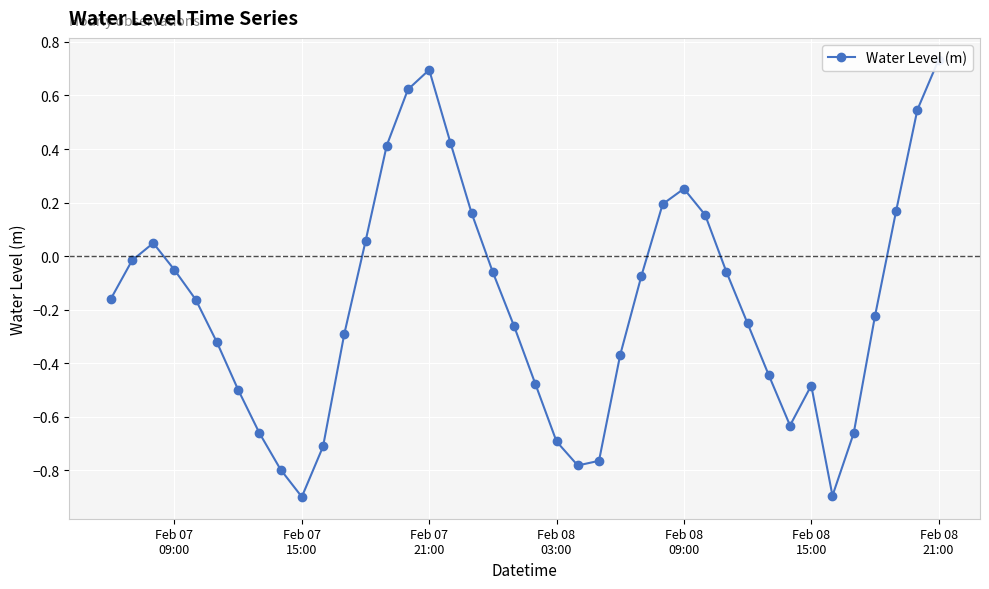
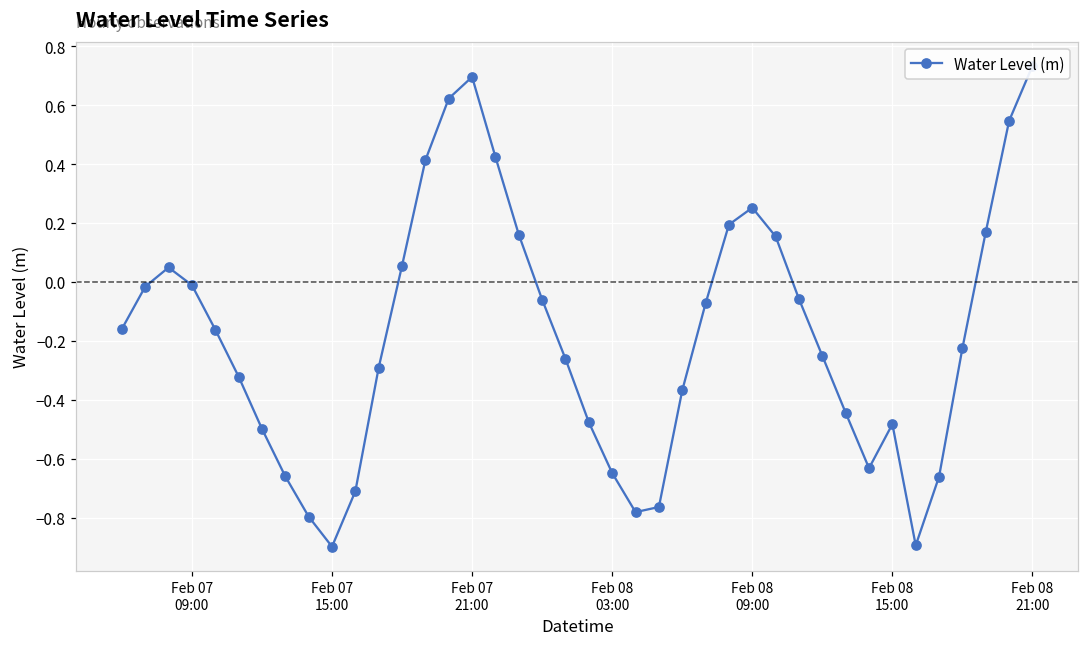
  {
-   "Feb 07 09:00": -0.05,
+   "Feb 07 09:00": -0.01,
    "Feb 07 15:00": -0.90,
    "Feb 07 21:00": 0.70,
-   "Feb 08 03:00": -0.69,
+   "Feb 08 03:00": -0.65,
    "Feb 08 09:00": 0.25,
    "Feb 08 15:00": -0.48
  }
